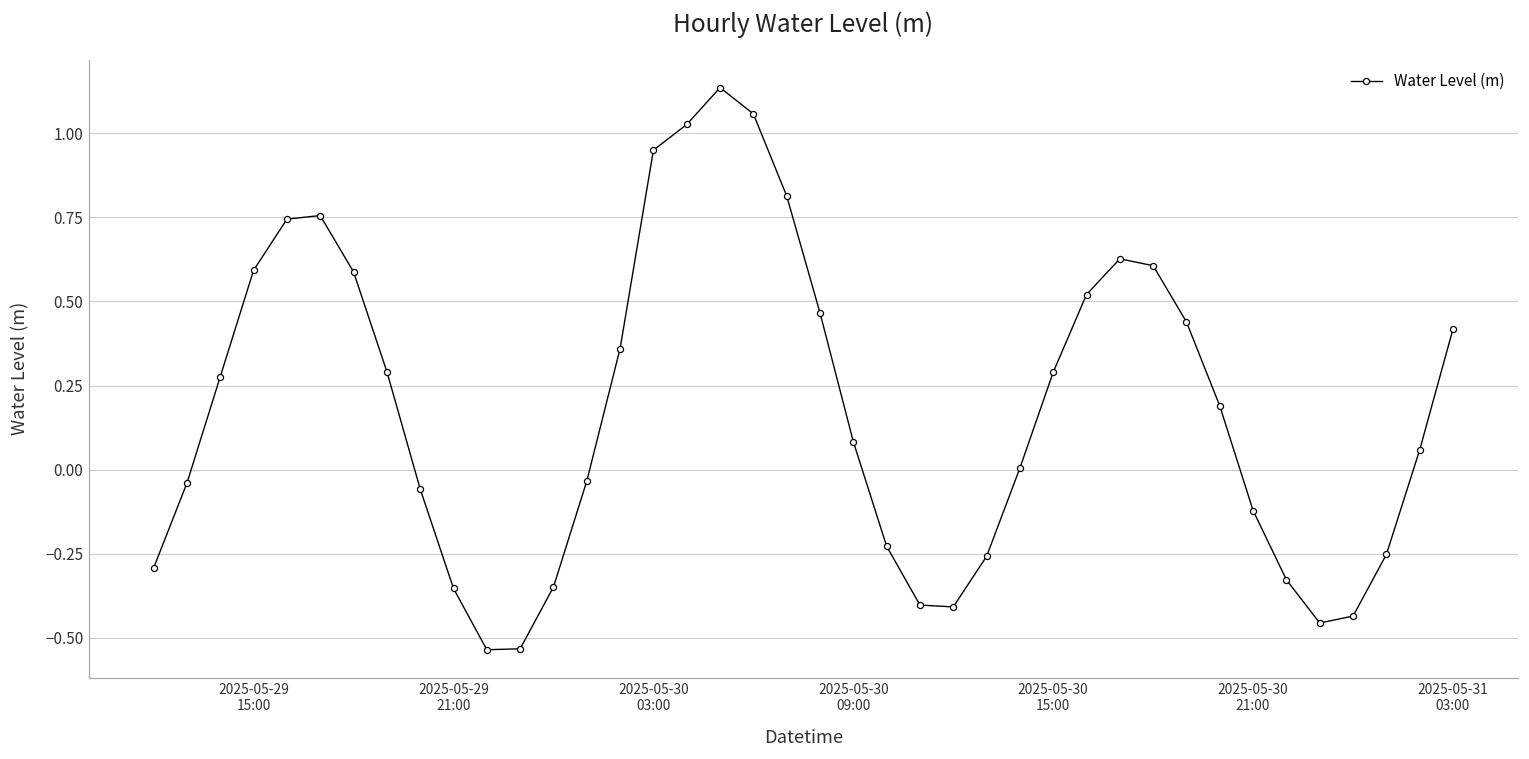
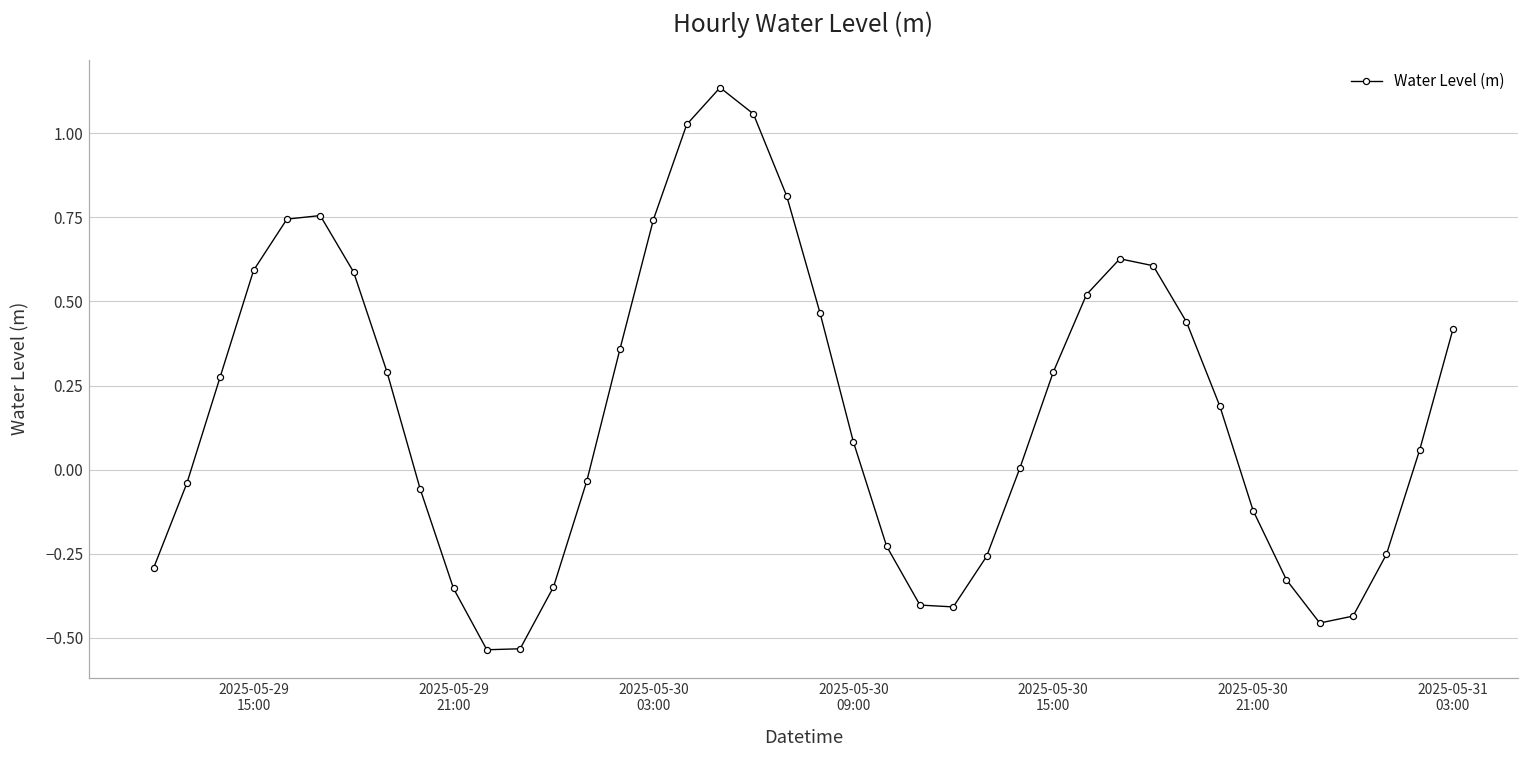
  {
    "2025-05-29 15:00": 0.59,
    "2025-05-29 21:00": -0.35,
-   "2025-05-30 03:00": 0.95,
+   "2025-05-30 03:00": 0.74,
    "2025-05-30 09:00": 0.08,
    "2025-05-30 15:00": 0.29,
    "2025-05-30 21:00": -0.12,
    "2025-05-31 03:00": 0.42
  }
